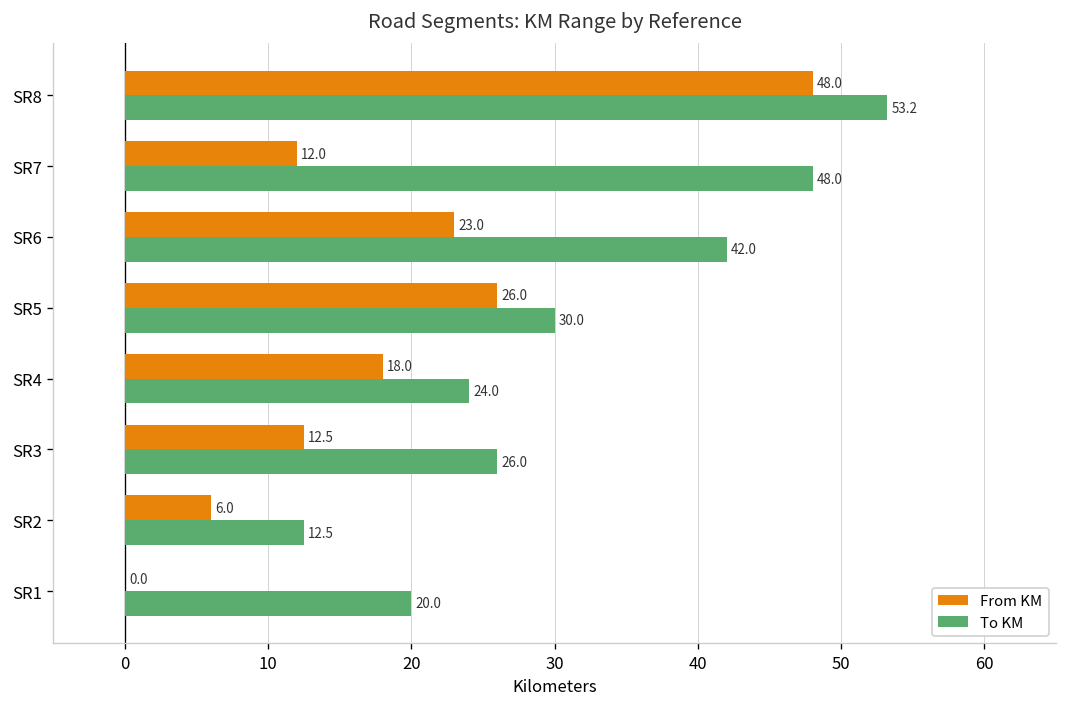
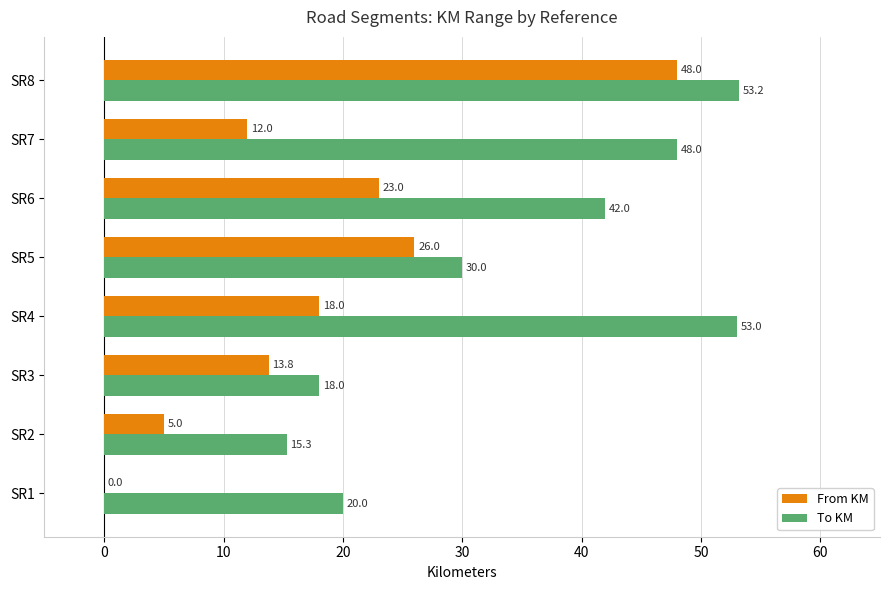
  {
    "From KM": {
      "SR8": 48.0,
      "SR7": 12.0,
      "SR6": 23.0,
      "SR5": 26.0,
      "SR4": 18.0,
-     "SR3": 12.5,
-     "SR2": 6.0,
+     "SR3": 13.8,
+     "SR2": 5.0,
      "SR1": 0.0
    },
    "To KM": {
      "SR8": 53.2,
      "SR7": 48.0,
      "SR6": 42.0,
      "SR5": 30.0,
-     "SR4": 24.0,
-     "SR3": 26.0,
-     "SR2": 12.5,
+     "SR4": 53.0,
+     "SR3": 18.0,
+     "SR2": 15.3,
      "SR1": 20.0
    }
  }
